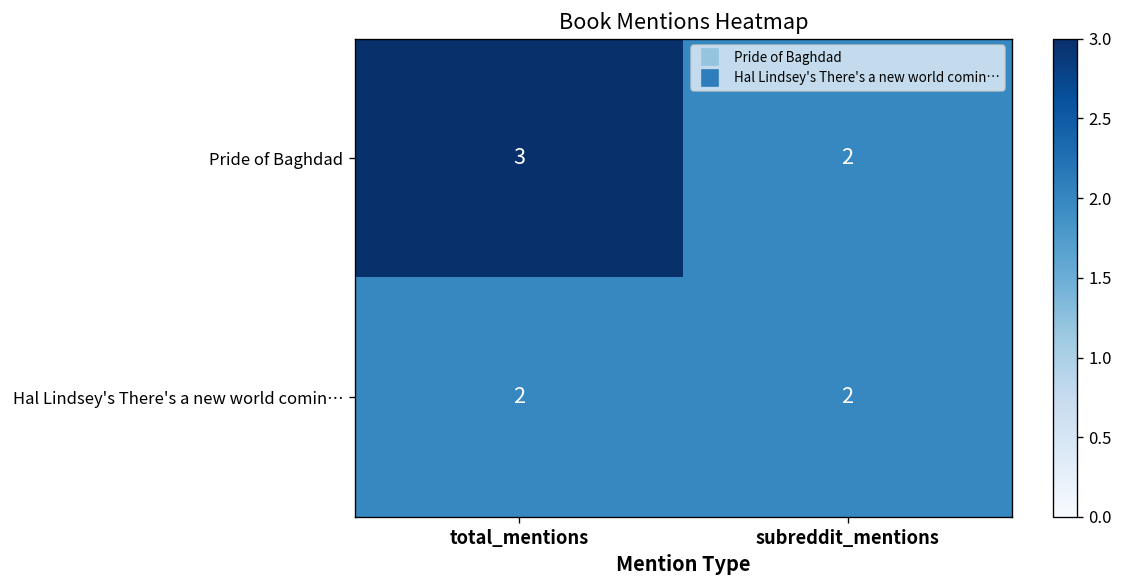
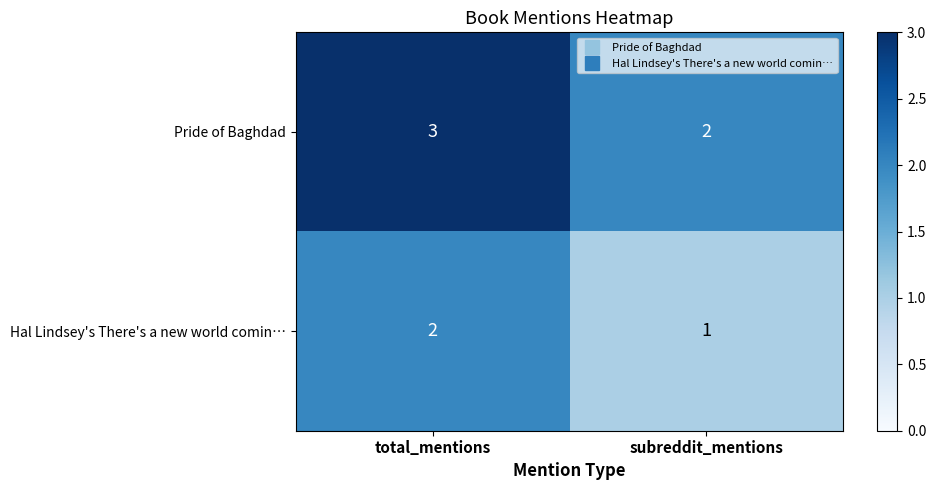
  {
    "Pride of Baghdad": {
      "total_mentions": 3,
      "subreddit_mentions": 2
    },
    "Hal Lindsey's There's a new world comin…": {
      "total_mentions": 2,
-     "subreddit_mentions": 2
+     "subreddit_mentions": 1
    }
  }
